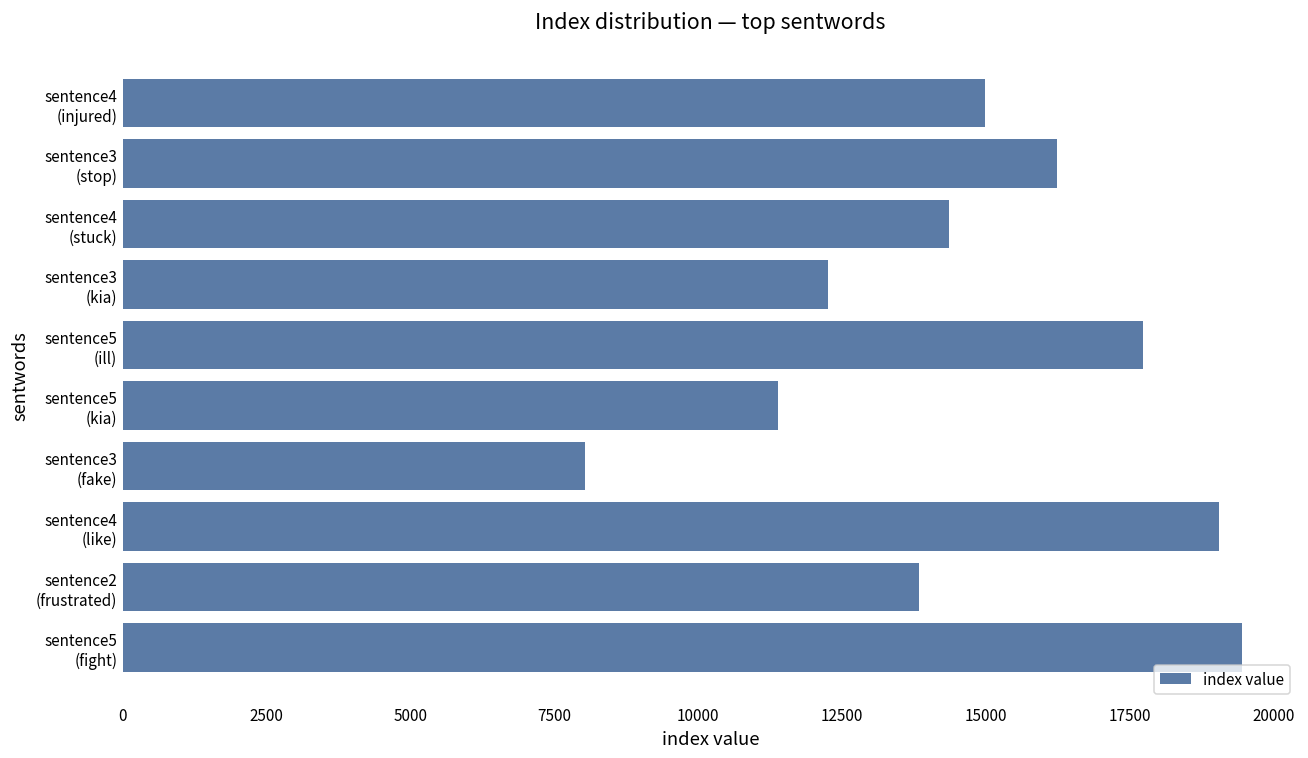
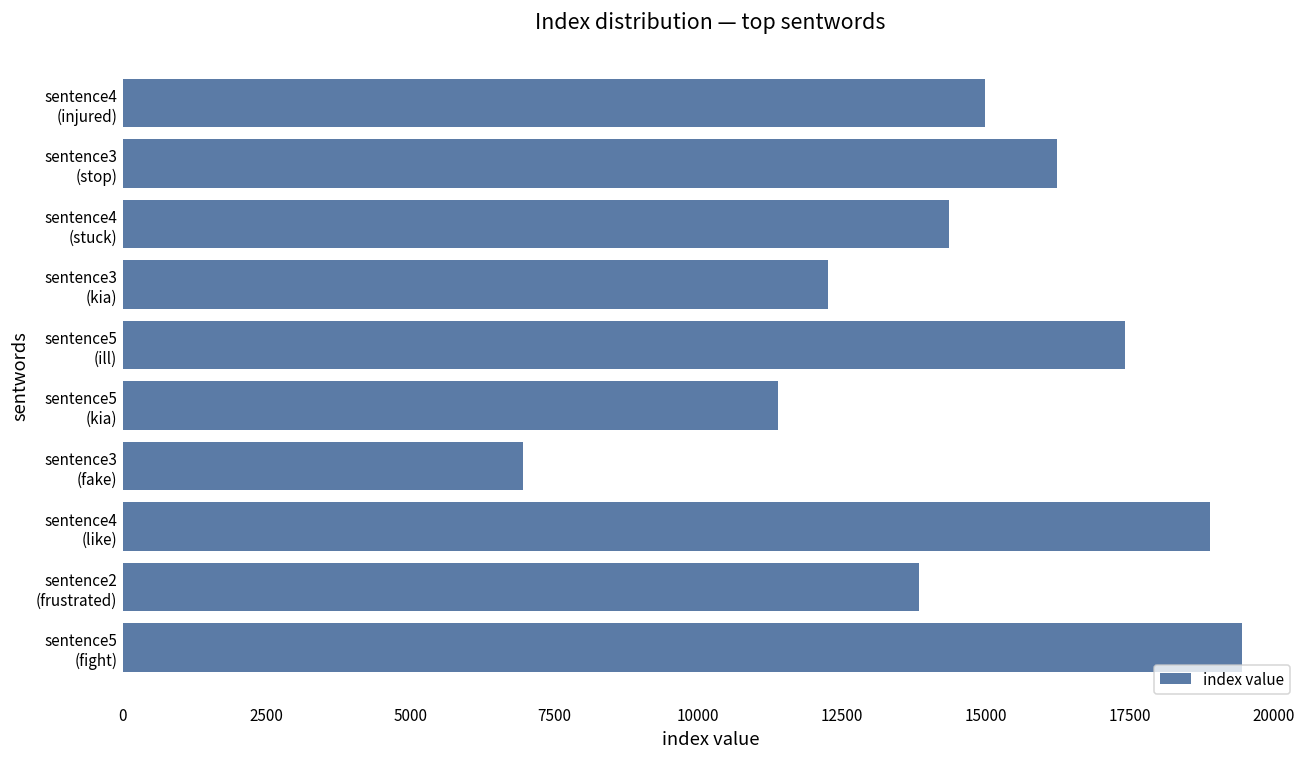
  {
    "sentence4 (injured)": 15000,
    "sentence3 (stop)": 16200,
    "sentence4 (stuck)": 14400,
    "sentence3 (kia)": 12300,
-   "sentence5 (ill)": 17700,
+   "sentence5 (ill)": 17400,
    "sentence5 (kia)": 11400,
-   "sentence3 (fake)": 8000,
-   "sentence4 (like)": 19100,
+   "sentence3 (fake)": 7000,
+   "sentence4 (like)": 18900,
    "sentence2 (frustrated)": 13800,
    "sentence5 (fight)": 19500
  }
